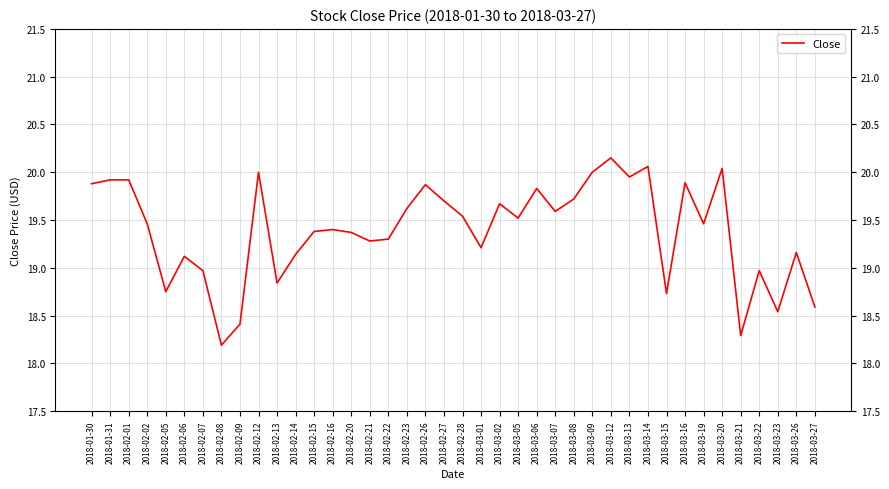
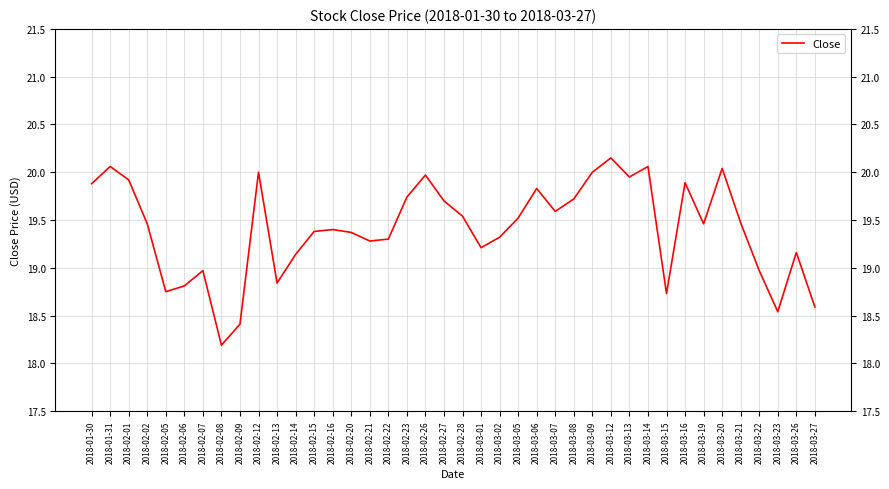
  {
    "2018-01-30": 19.9,
-   "2018-01-31": 19.9,
+   "2018-01-31": 20.1,
    "2018-02-01": 19.9,
    "2018-02-02": 19.5,
    "2018-02-05": 18.8,
-   "2018-02-06": 19.1,
+   "2018-02-06": 18.8,
    "2018-02-07": 19.0,
    "2018-02-08": 18.2,
    "2018-02-09": 18.4,
    "2018-02-12": 20.0,
    "2018-02-13": 18.8,
    "2018-02-14": 19.1,
    "2018-02-15": 19.4,
    "2018-02-16": 19.4,
    "2018-02-20": 19.4,
    "2018-02-21": 19.3,
    "2018-02-22": 19.3,
-   "2018-02-23": 19.6,
-   "2018-02-26": 19.9,
+   "2018-02-23": 19.7,
+   "2018-02-26": 20.0,
    "2018-02-27": 19.7,
    "2018-02-28": 19.5,
    "2018-03-01": 19.2,
-   "2018-03-02": 19.7,
+   "2018-03-02": 19.3,
    "2018-03-05": 19.5,
    "2018-03-06": 19.8,
    "2018-03-07": 19.6,
    "2018-03-08": 19.7,
    "2018-03-09": 20.0,
    "2018-03-12": 20.2,
    "2018-03-13": 20.0,
    "2018-03-14": 20.1,
    "2018-03-15": 18.7,
    "2018-03-16": 19.9,
    "2018-03-19": 19.5,
    "2018-03-20": 20.0,
-   "2018-03-21": 18.3,
+   "2018-03-21": 19.5,
    "2018-03-22": 19.0,
    "2018-03-23": 18.5,
    "2018-03-26": 19.2,
    "2018-03-27": 18.6
  }
